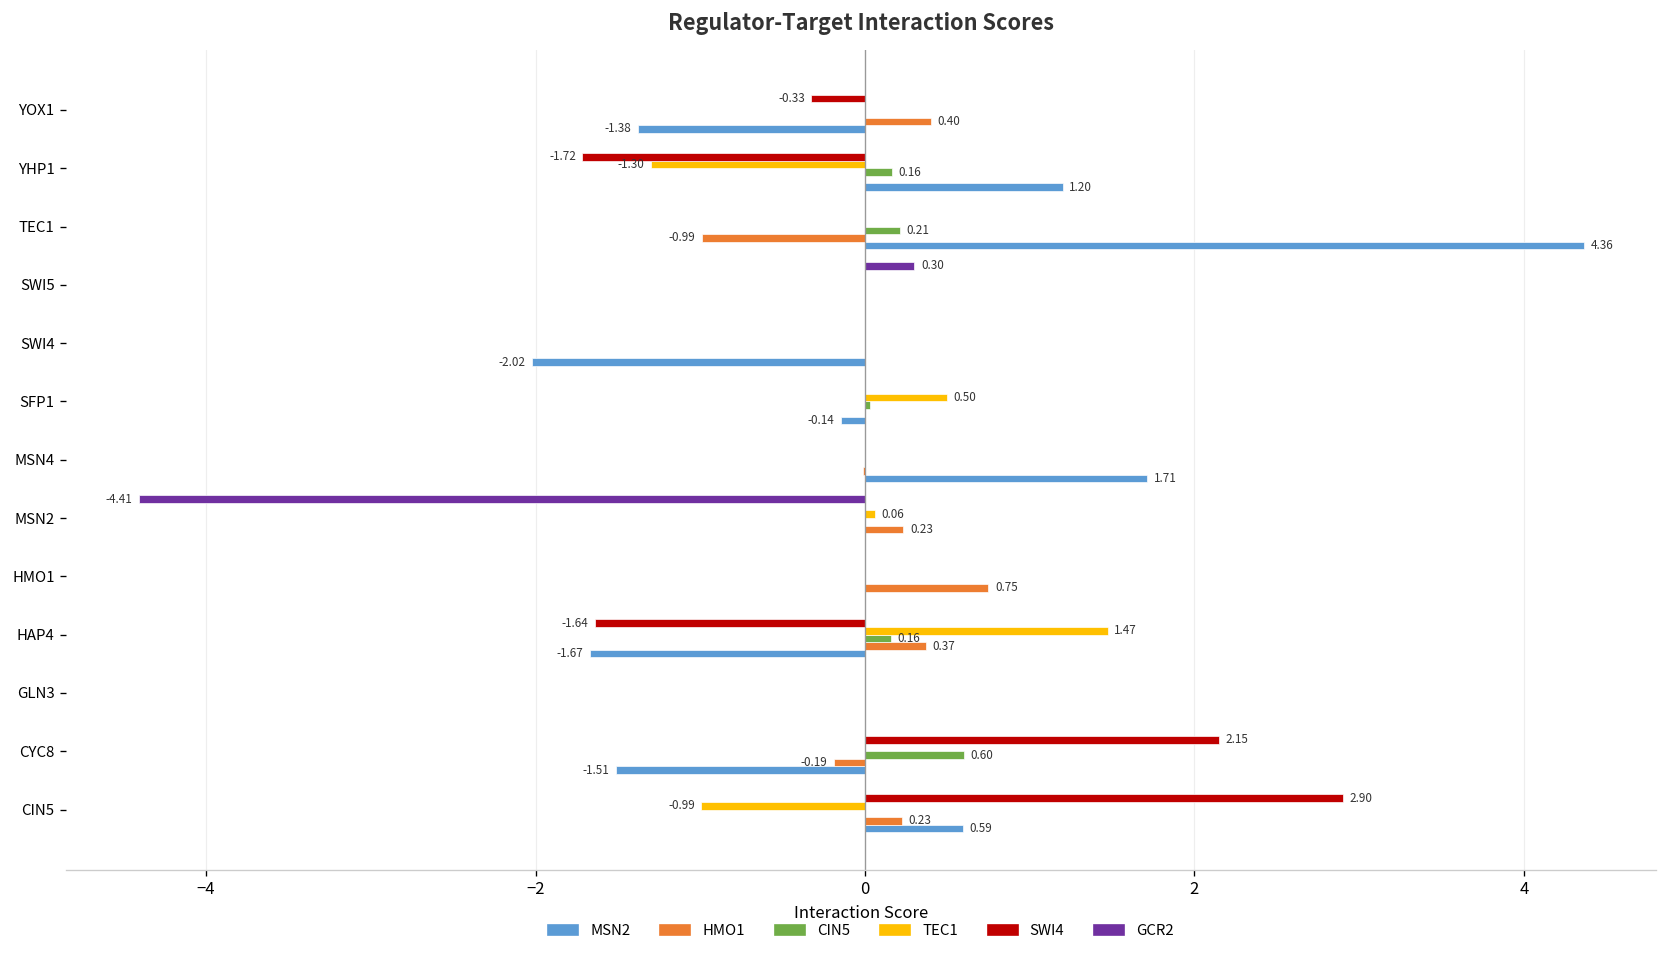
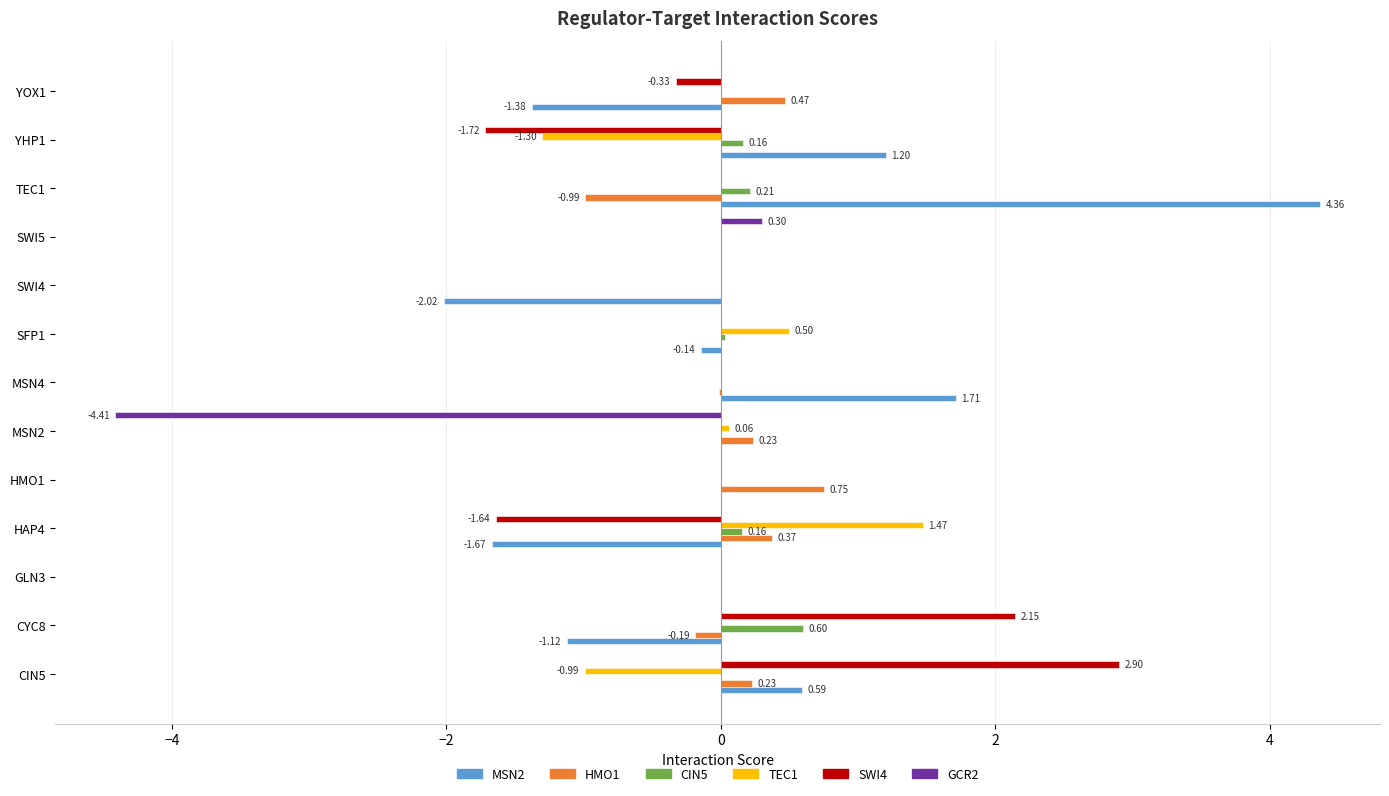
  {
    "MSN2": {
      "YOX1": -1.38,
      "YHP1": 1.20,
      "TEC1": 4.36,
      "SWI4": -2.02,
      "SFP1": -0.14,
      "MSN4": 1.71,
      "HAP4": -1.67,
-     "CYC8": -1.51,
+     "CYC8": -1.12,
      "CIN5": 0.59
    },
    "HMO1": {
-     "YOX1": 0.40,
+     "YOX1": 0.47,
      "TEC1": -0.99,
      "MSN2": 0.23,
      "HMO1": 0.75,
      "HAP4": 0.37,
      "CYC8": -0.19,
      "CIN5": 0.23
    },
    "CIN5": {
      "YHP1": 0.16,
      "TEC1": 0.21,
      "HAP4": 0.16,
      "CYC8": 0.60
    },
    "TEC1": {
      "YHP1": -1.30,
      "SFP1": 0.50,
      "MSN2": 0.06,
      "HAP4": 1.47,
      "CIN5": -0.99
    },
    "SWI4": {
      "YOX1": -0.33,
      "YHP1": -1.72,
      "HAP4": -1.64,
      "CYC8": 2.15,
      "CIN5": 2.90
    },
    "GCR2": {
      "SWI5": 0.30,
      "MSN2": -4.41
    }
  }
